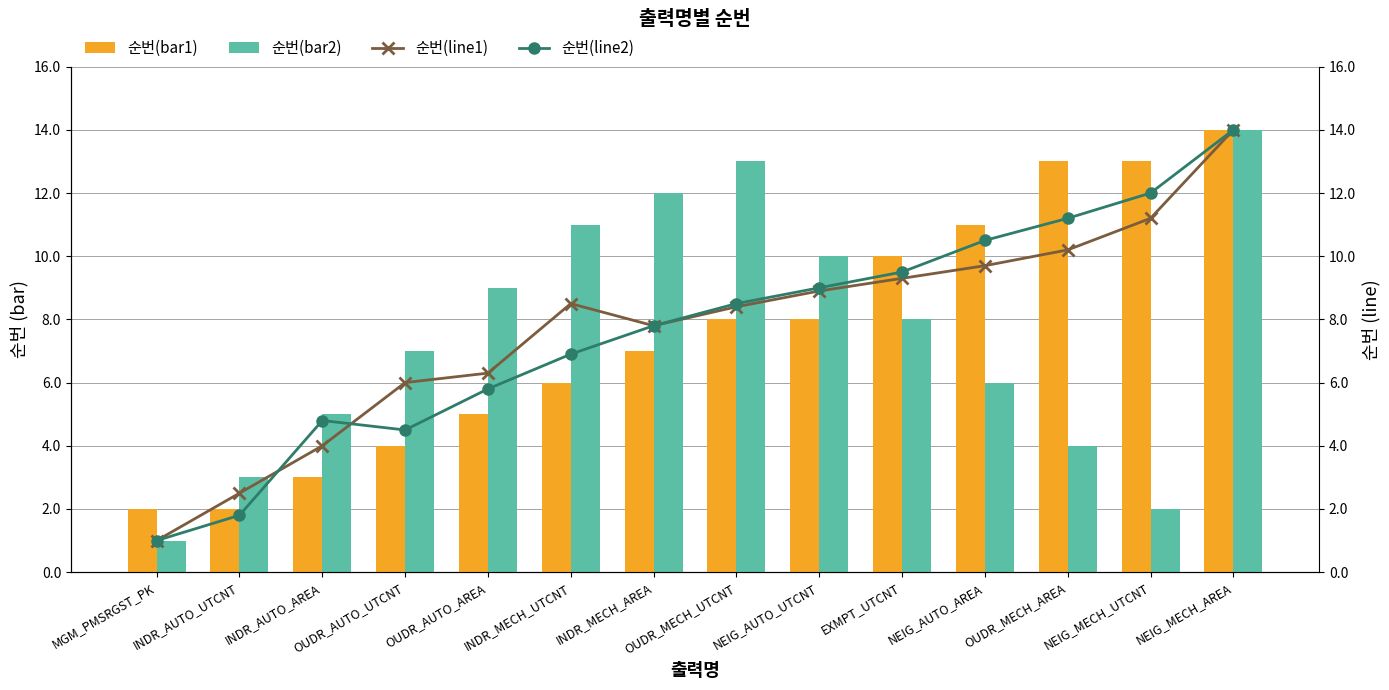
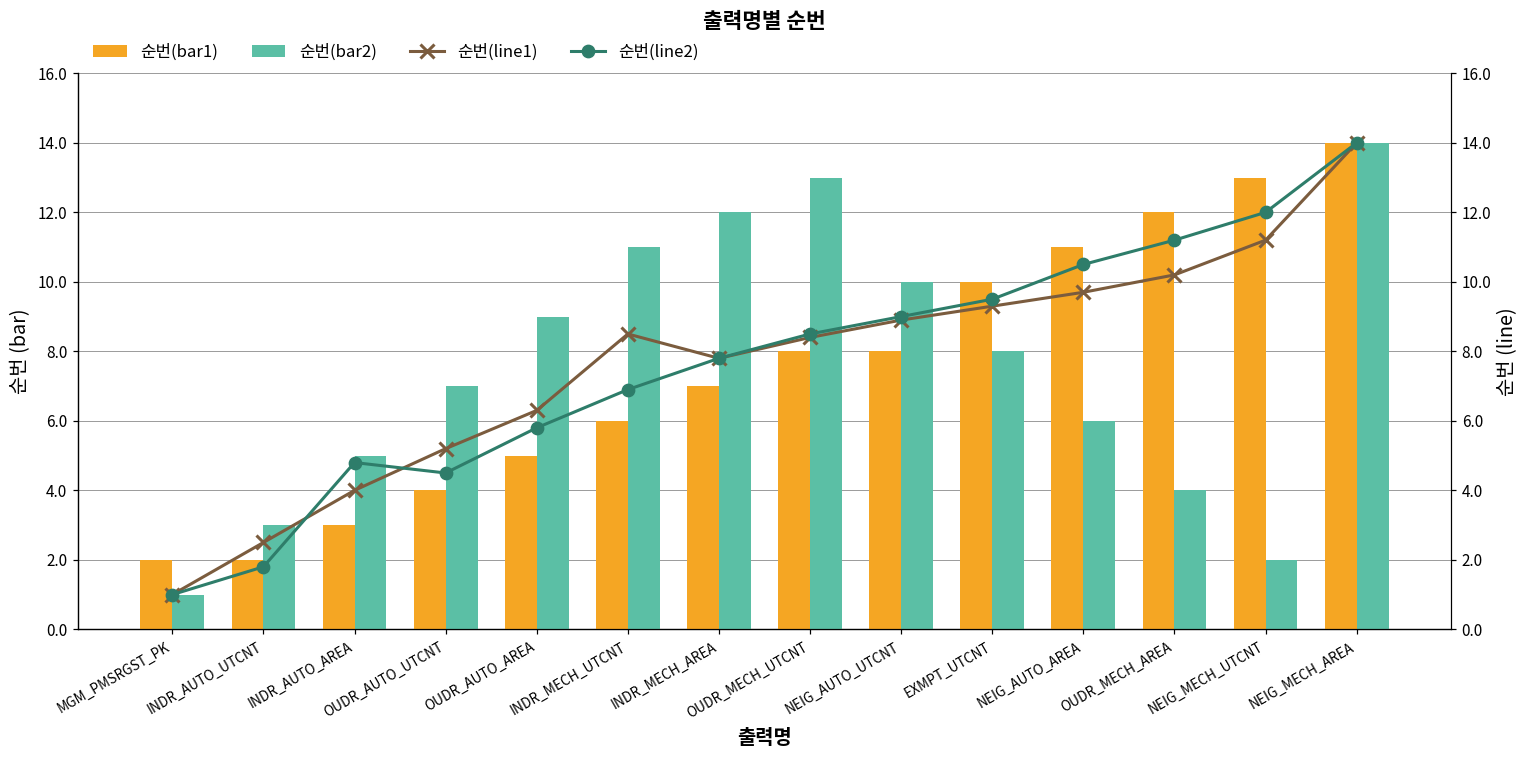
  {
    "순번(bar1)": {
      "MGM_PMSRGST_PK": 2,
      "INDR_AUTO_UTCNT": 2,
      "INDR_AUTO_AREA": 3,
      "OUDR_AUTO_UTCNT": 4,
      "OUDR_AUTO_AREA": 5,
      "INDR_MECH_UTCNT": 6,
      "INDR_MECH_AREA": 7,
      "OUDR_MECH_UTCNT": 8,
      "NEIG_AUTO_UTCNT": 8,
      "EXMPT_UTCNT": 10,
      "NEIG_AUTO_AREA": 11,
-     "OUDR_MECH_AREA": 13,
+     "OUDR_MECH_AREA": 12,
      "NEIG_MECH_UTCNT": 13,
      "NEIG_MECH_AREA": 14
    },
    "순번(bar2)": {
      "MGM_PMSRGST_PK": 1,
      "INDR_AUTO_UTCNT": 3,
      "INDR_AUTO_AREA": 5,
      "OUDR_AUTO_UTCNT": 7,
      "OUDR_AUTO_AREA": 9,
      "INDR_MECH_UTCNT": 11,
      "INDR_MECH_AREA": 12,
      "OUDR_MECH_UTCNT": 13,
      "NEIG_AUTO_UTCNT": 10,
      "EXMPT_UTCNT": 8,
      "NEIG_AUTO_AREA": 6,
      "OUDR_MECH_AREA": 4,
      "NEIG_MECH_UTCNT": 2,
      "NEIG_MECH_AREA": 14
    },
    "순번(line1)": {
      "INDR_AUTO_UTCNT": 2.5,
      "INDR_AUTO_AREA": 4.0,
-     "OUDR_AUTO_UTCNT": 6.0,
+     "OUDR_AUTO_UTCNT": 5.2,
      "OUDR_AUTO_AREA": 6.3,
      "INDR_MECH_UTCNT": 8.5,
      "OUDR_MECH_UTCNT": 8.4,
      "NEIG_AUTO_UTCNT": 8.9,
      "EXMPT_UTCNT": 9.3,
      "NEIG_AUTO_AREA": 9.7,
      "OUDR_MECH_AREA": 10.2,
      "NEIG_MECH_UTCNT": 11.2
    },
    "순번(line2)": {
      "INDR_AUTO_UTCNT": 1.8,
      "INDR_AUTO_AREA": 4.8,
      "OUDR_AUTO_UTCNT": 4.5,
      "OUDR_AUTO_AREA": 5.8,
      "INDR_MECH_UTCNT": 6.9,
      "OUDR_MECH_UTCNT": 8.5,
      "NEIG_AUTO_UTCNT": 9.0,
      "EXMPT_UTCNT": 9.5,
      "NEIG_AUTO_AREA": 10.5,
      "OUDR_MECH_AREA": 11.2,
      "NEIG_MECH_UTCNT": 12.0
    }
  }
